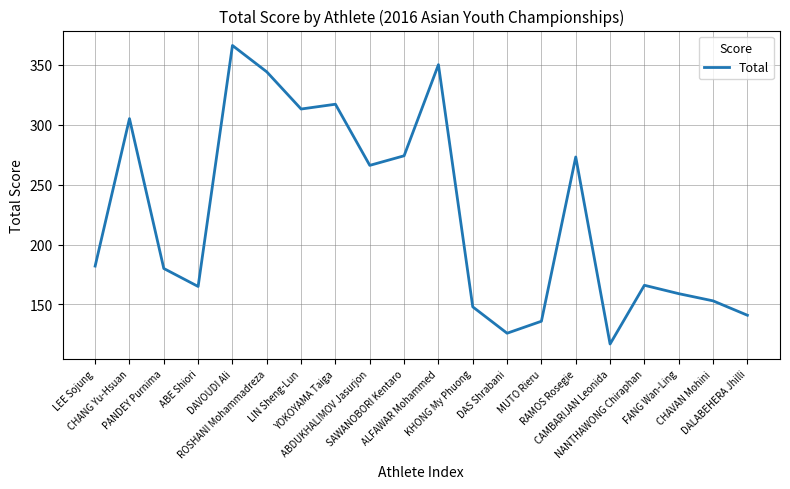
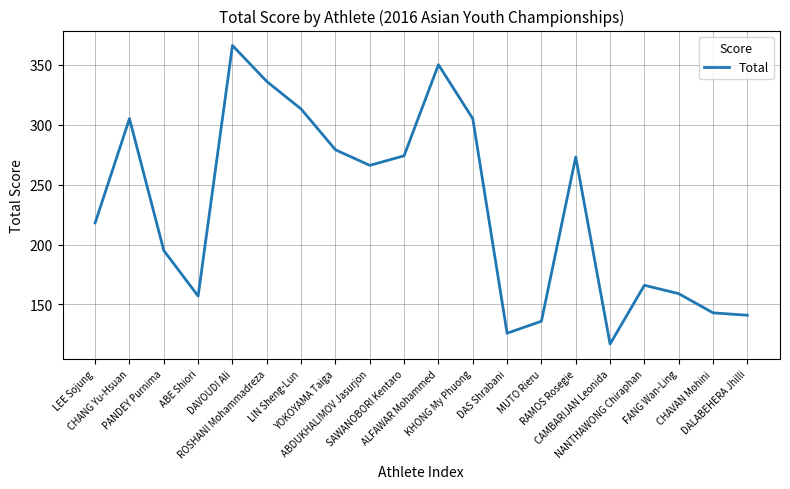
  {
-   "LEE Sojung": 182,
+   "LEE Sojung": 218,
    "CHANG Yu-Hsuan": 305,
-   "PANDEY Purnima": 180,
-   "ABE Shiori": 165,
+   "PANDEY Purnima": 195,
+   "ABE Shiori": 157,
    "DAVOUDI Ali": 366,
-   "ROSHANI Mohammadreza": 344,
+   "ROSHANI Mohammadreza": 336,
    "LIN Sheng-Lun": 313,
-   "YOKOYAMA Taiga": 317,
+   "YOKOYAMA Taiga": 279,
    "ABDUKHALIMOV Jasurjon": 266,
    "SAWANOBORI Kentaro": 274,
    "ALFAWAR Mohammed": 350,
-   "KHONG My Phuong": 148,
+   "KHONG My Phuong": 305,
    "DAS Shrabani": 126,
    "MUTO Rieru": 136,
    "RAMOS Rosegie": 273,
    "CAMBARIJAN Leonida": 117,
    "NANTHAWONG Chiraphan": 166,
    "FANG Wan-Ling": 159,
-   "CHAVAN Mohini": 153,
+   "CHAVAN Mohini": 143,
    "DALABEHERA Jhilli": 141
  }
